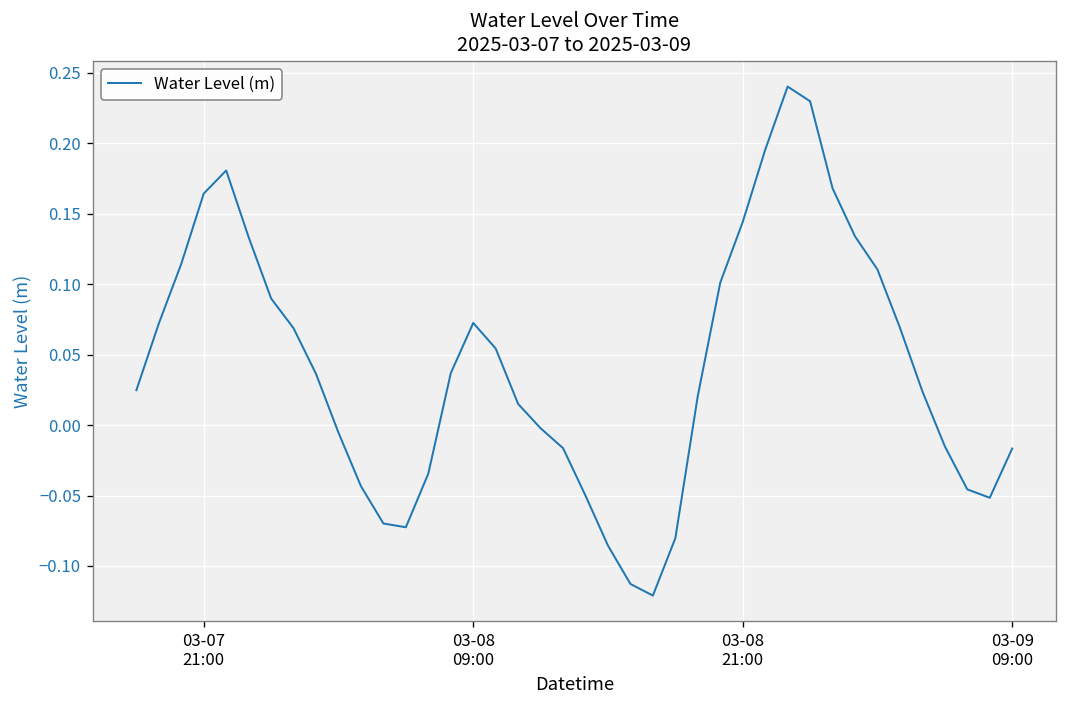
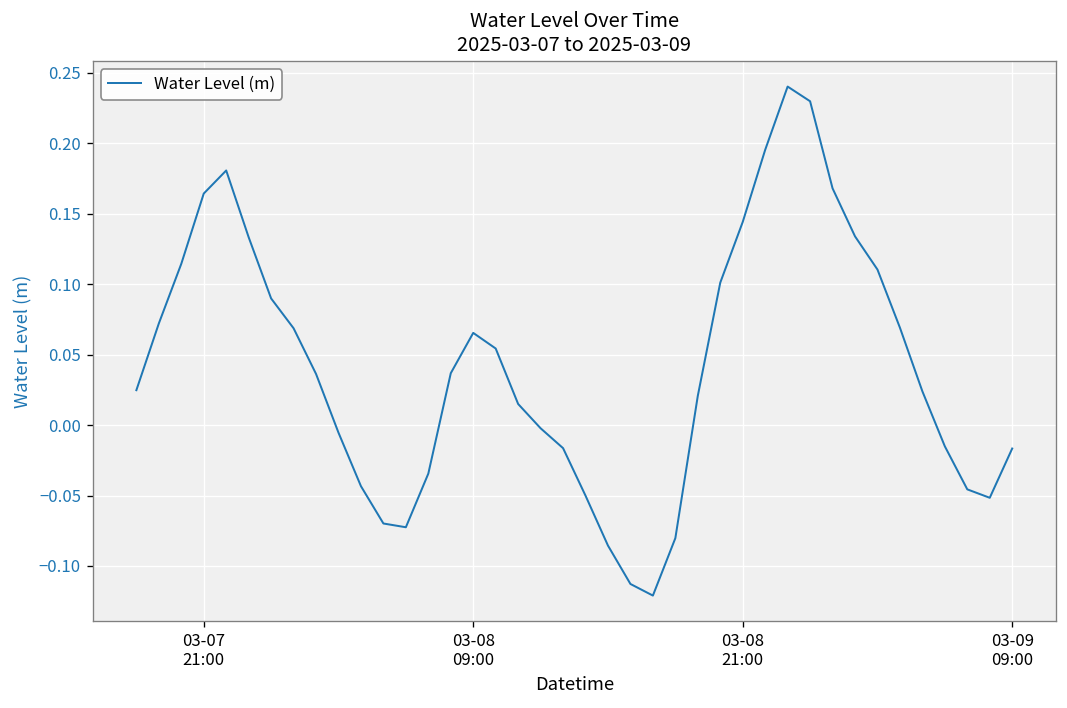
  {
    "03-07 21:00": 0.164,
-   "03-08 09:00": 0.072,
+   "03-08 09:00": 0.065,
    "03-08 21:00": 0.144,
    "03-09 09:00": -0.017
  }
